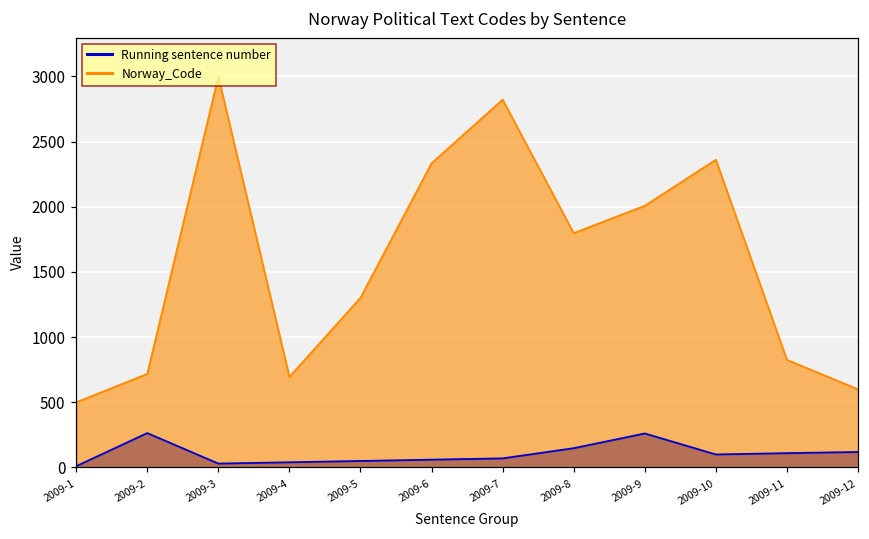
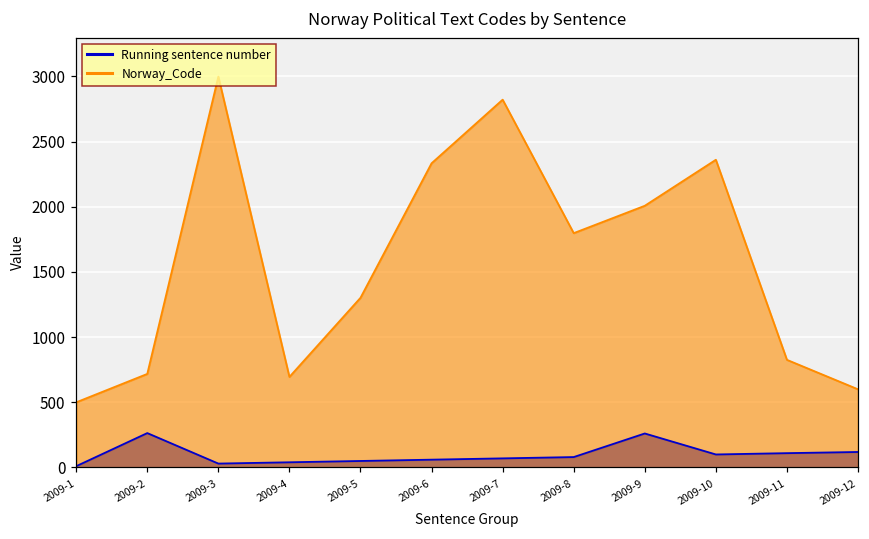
  {
    "Running sentence number": {
      "2009-1": 10,
      "2009-2": 260,
      "2009-3": 30,
      "2009-4": 40,
      "2009-5": 50,
      "2009-6": 60,
      "2009-7": 70,
-     "2009-8": 150,
+     "2009-8": 80,
      "2009-9": 260,
      "2009-10": 100,
      "2009-11": 110,
      "2009-12": 120
    },
    "Norway_Code": {
      "2009-1": 500,
      "2009-2": 720,
      "2009-4": 700,
      "2009-5": 1300,
      "2009-6": 2330,
      "2009-7": 2820,
      "2009-8": 1800,
      "2009-9": 2010,
      "2009-10": 2360,
      "2009-11": 830,
      "2009-12": 600
    }
  }
